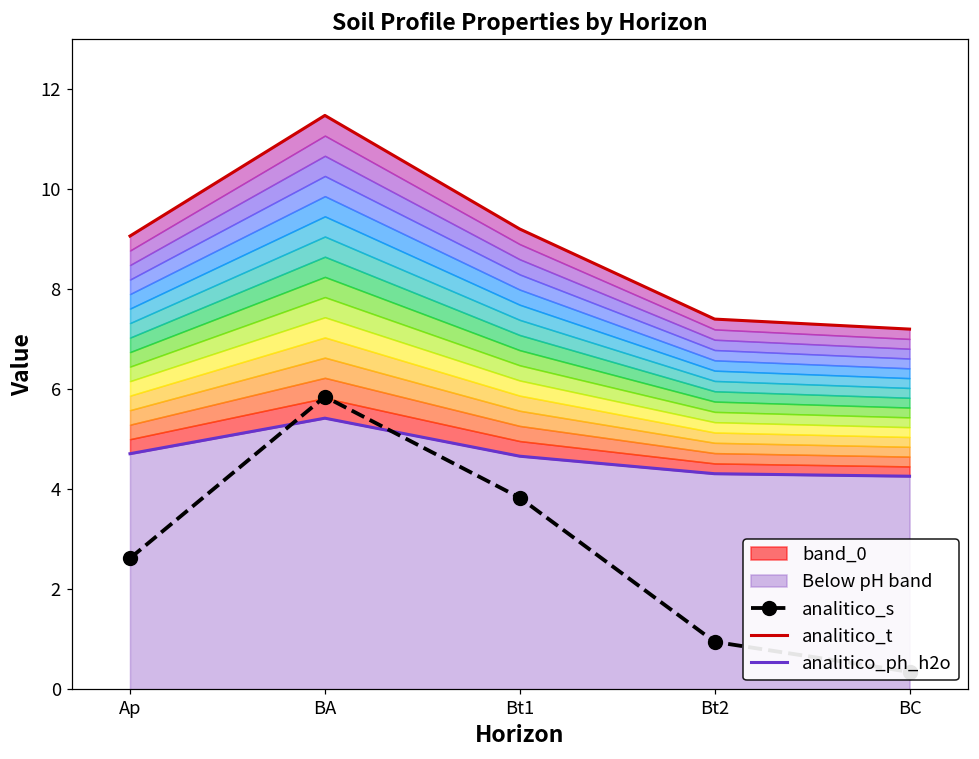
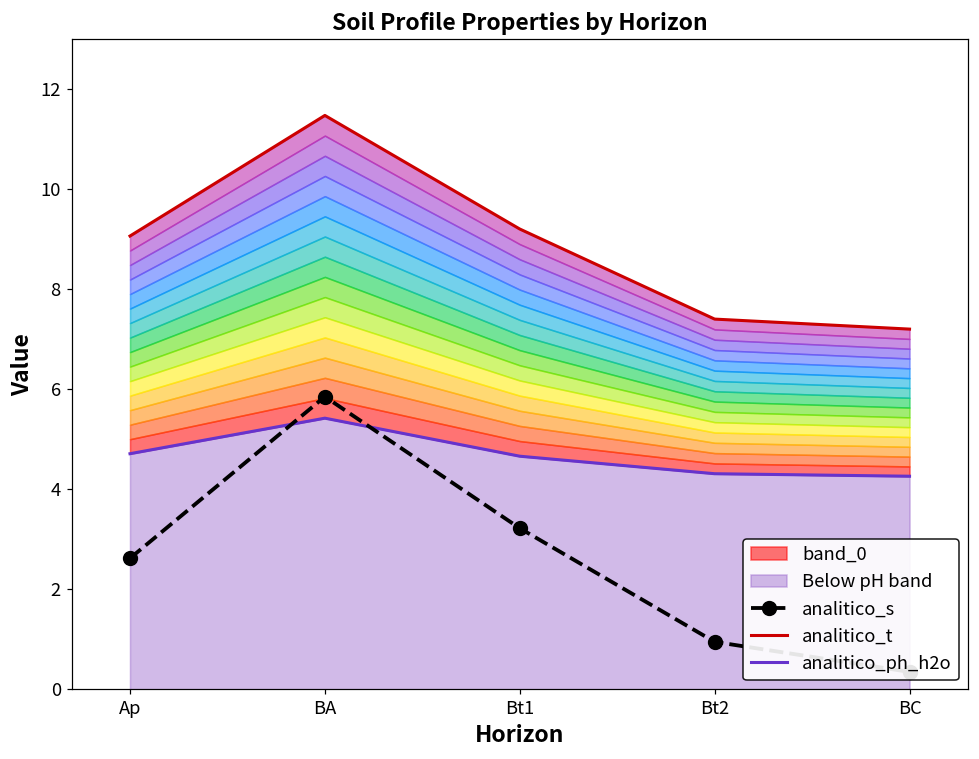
  {
    "analitico_s": {
      "Ap": 2.6,
-     "Bt1": 3.8,
+     "Bt1": 3.2,
      "Bt2": 1.0
    }
  }
